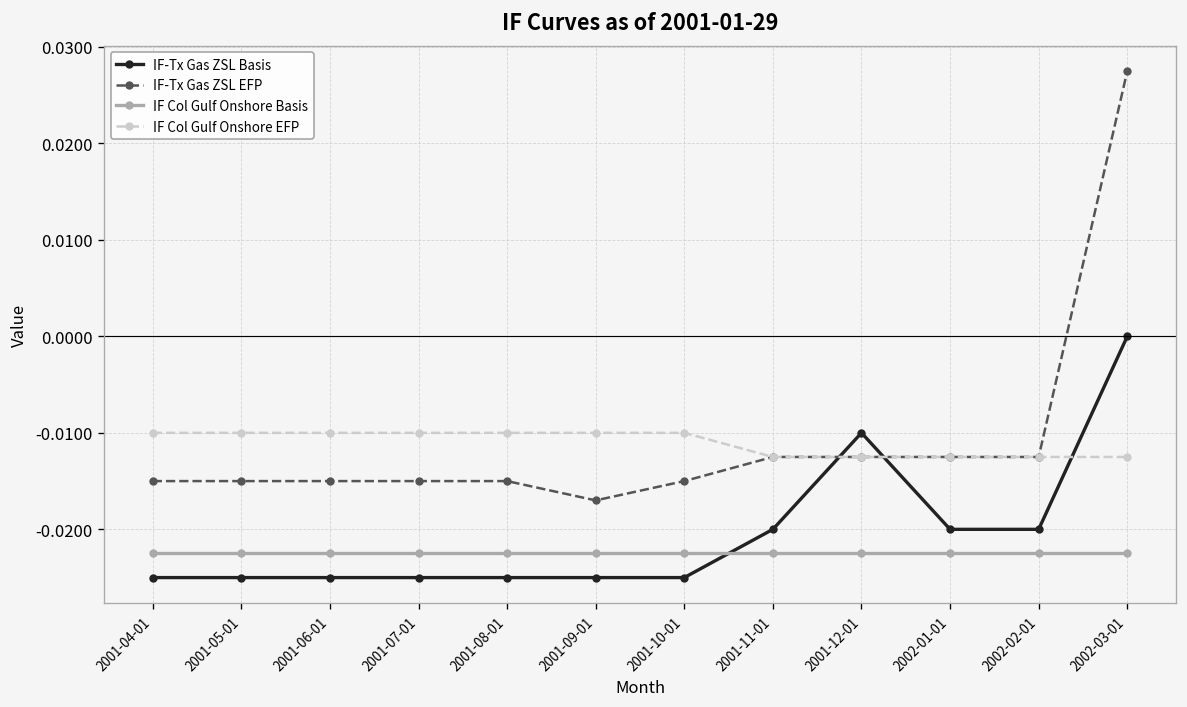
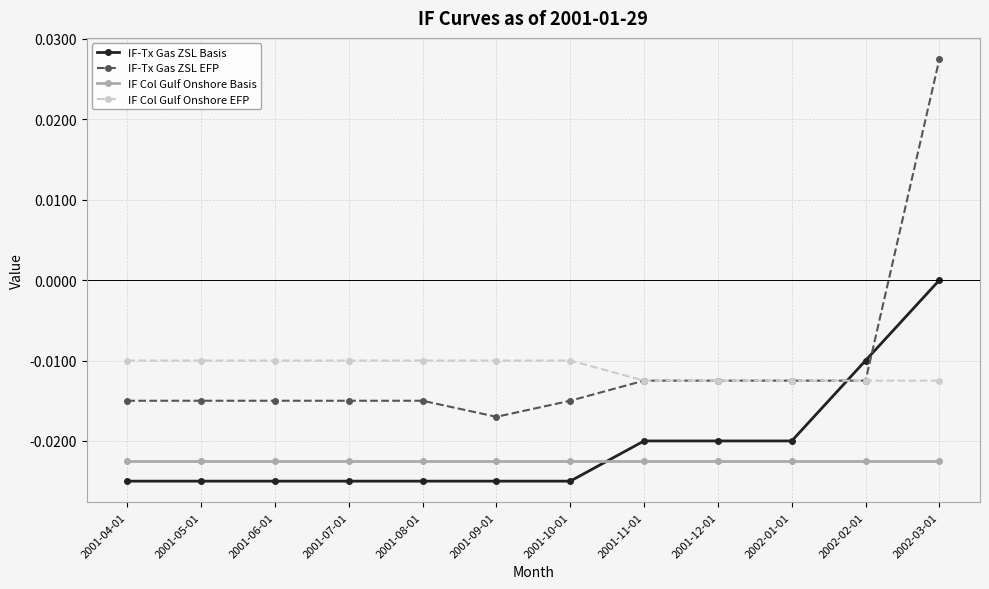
  {
    "IF-Tx Gas ZSL Basis": {
      "2001-04-01": -0.025,
      "2001-05-01": -0.025,
      "2001-06-01": -0.025,
      "2001-07-01": -0.025,
      "2001-08-01": -0.025,
      "2001-09-01": -0.025,
      "2001-10-01": -0.025,
      "2001-11-01": -0.02,
-     "2001-12-01": -0.01,
+     "2001-12-01": -0.02,
      "2002-01-01": -0.02,
-     "2002-02-01": -0.02,
+     "2002-02-01": -0.01,
      "2002-03-01": 0.00
    },
    "IF-Tx Gas ZSL EFP": {
      "2001-04-01": -0.015,
      "2001-05-01": -0.015,
      "2001-06-01": -0.015,
      "2001-07-01": -0.015,
      "2001-08-01": -0.015,
      "2001-09-01": -0.017,
      "2001-10-01": -0.015,
      "2002-03-01": 0.028
    }
  }
